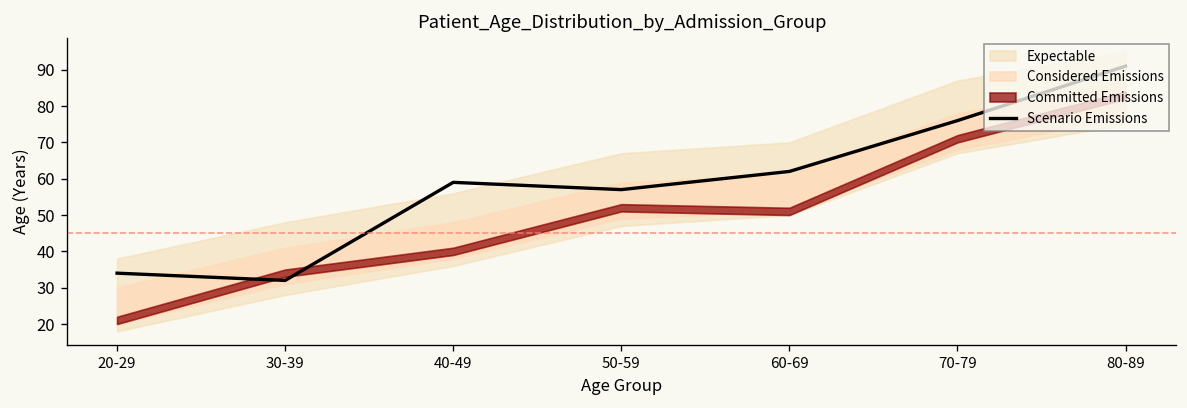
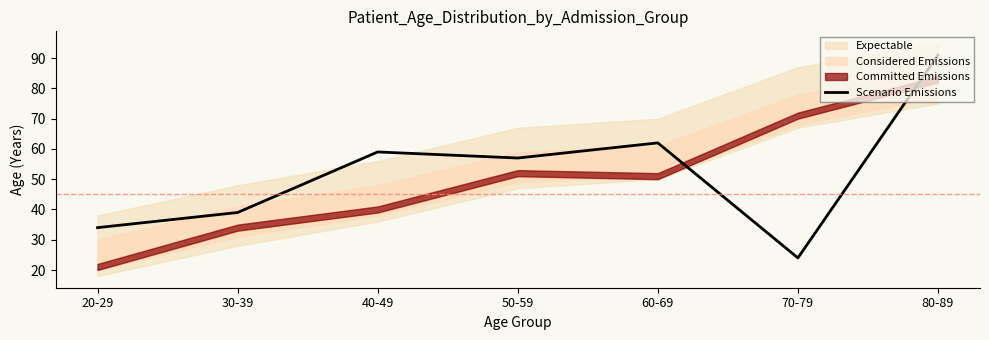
  {
    "Scenario Emissions": {
      "20-29": 34,
-     "30-39": 32,
+     "30-39": 39,
      "40-49": 59,
      "50-59": 57,
      "60-69": 62,
-     "70-79": 76
+     "70-79": 24
    }
  }
